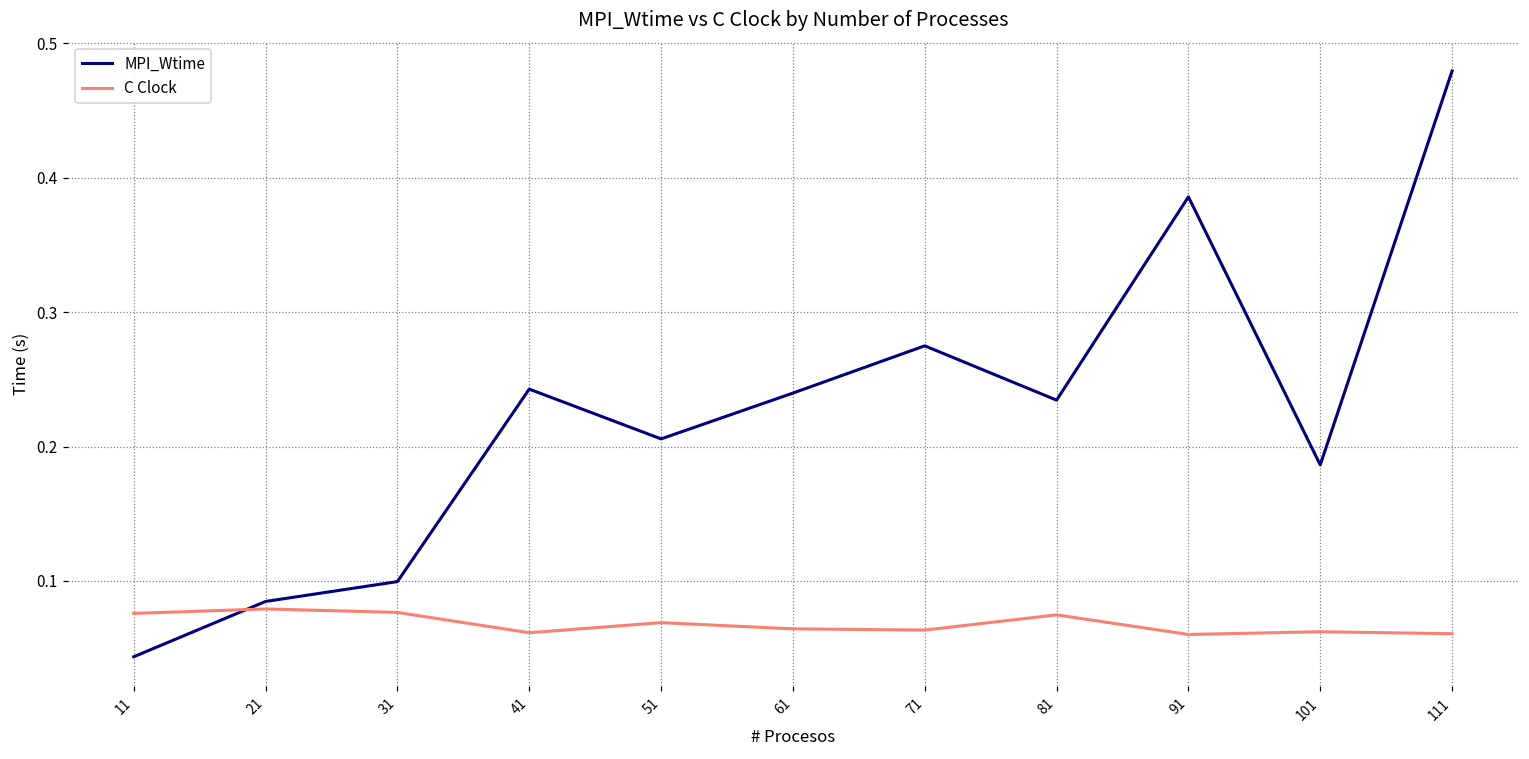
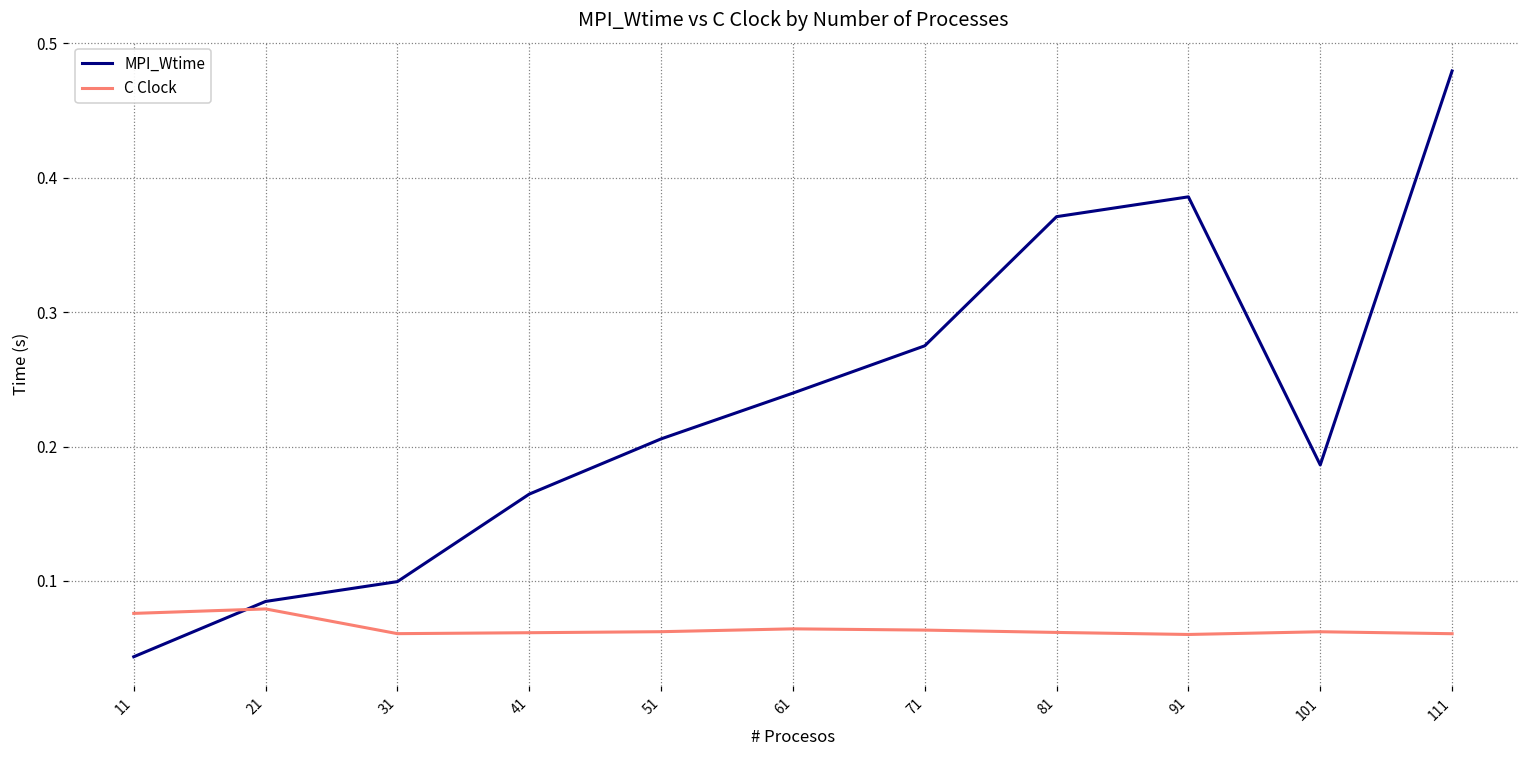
  {
    "MPI_Wtime": {
      "11": 0.044,
      "21": 0.085,
      "31": 0.099,
-     "41": 0.243,
+     "41": 0.165,
      "51": 0.206,
      "61": 0.240,
      "71": 0.275,
-     "81": 0.235,
+     "81": 0.371,
      "91": 0.386,
      "101": 0.186,
      "111": 0.480
    },
    "C Clock": {
      "11": 0.076,
      "21": 0.079,
-     "31": 0.077,
+     "31": 0.061,
      "41": 0.061,
-     "51": 0.069,
+     "51": 0.062,
      "61": 0.064,
      "71": 0.063,
-     "81": 0.075,
+     "81": 0.062,
      "91": 0.060,
      "101": 0.062,
      "111": 0.061
    }
  }
